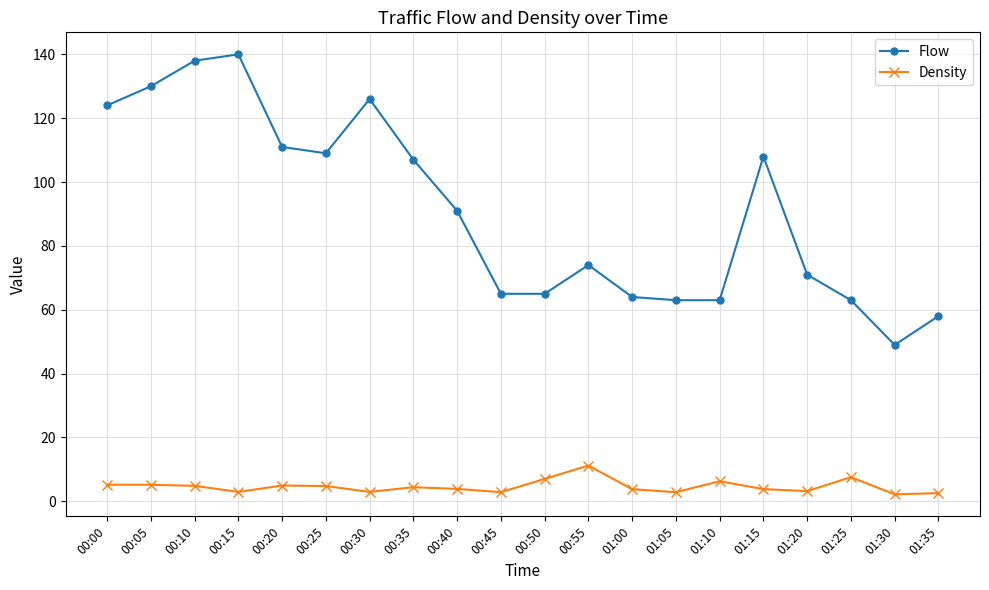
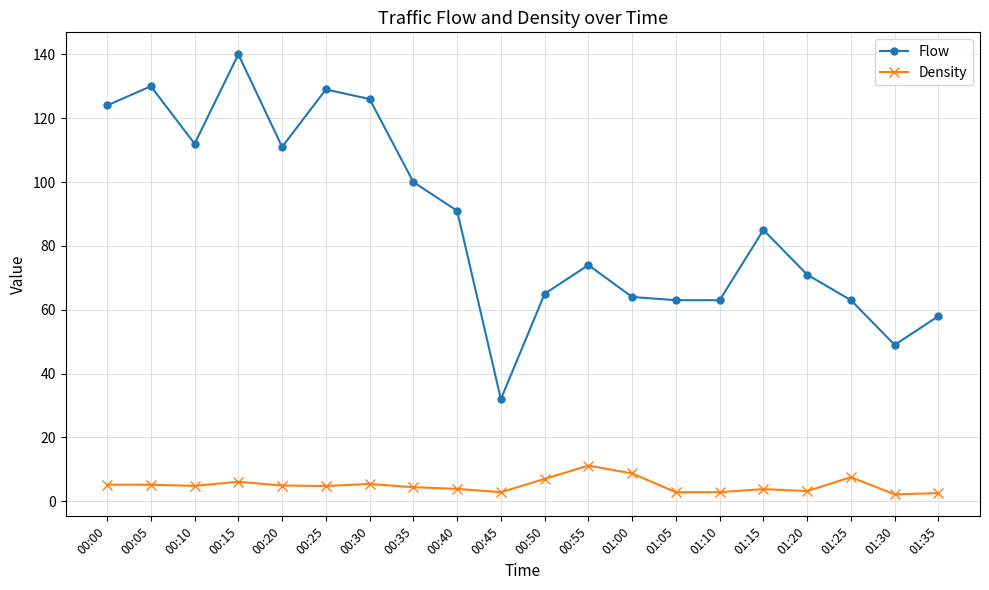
  {
    "Flow": {
      "00:00": 124,
      "00:05": 130,
-     "00:10": 138,
+     "00:10": 112,
      "00:15": 140,
      "00:20": 111,
-     "00:25": 109,
+     "00:25": 129,
      "00:30": 126,
-     "00:35": 107,
+     "00:35": 100,
      "00:40": 91,
-     "00:45": 65,
+     "00:45": 32,
      "00:50": 65,
      "00:55": 74,
      "01:00": 64,
      "01:05": 63,
      "01:10": 63,
-     "01:15": 108,
+     "01:15": 85,
      "01:20": 71,
      "01:25": 63,
      "01:30": 49,
      "01:35": 58
    },
    "Density": {
      "00:00": 5,
      "00:05": 5,
      "00:10": 5,
-     "00:15": 3,
+     "00:15": 6,
      "00:20": 5,
      "00:25": 5,
-     "00:30": 3,
+     "00:30": 5,
      "00:35": 4,
      "00:40": 4,
      "00:45": 3,
      "00:50": 7,
      "00:55": 11,
-     "01:00": 4,
+     "01:00": 9,
      "01:05": 3,
-     "01:10": 6,
+     "01:10": 3,
      "01:15": 4,
      "01:20": 3,
      "01:25": 8,
      "01:30": 2,
      "01:35": 3
    }
  }
